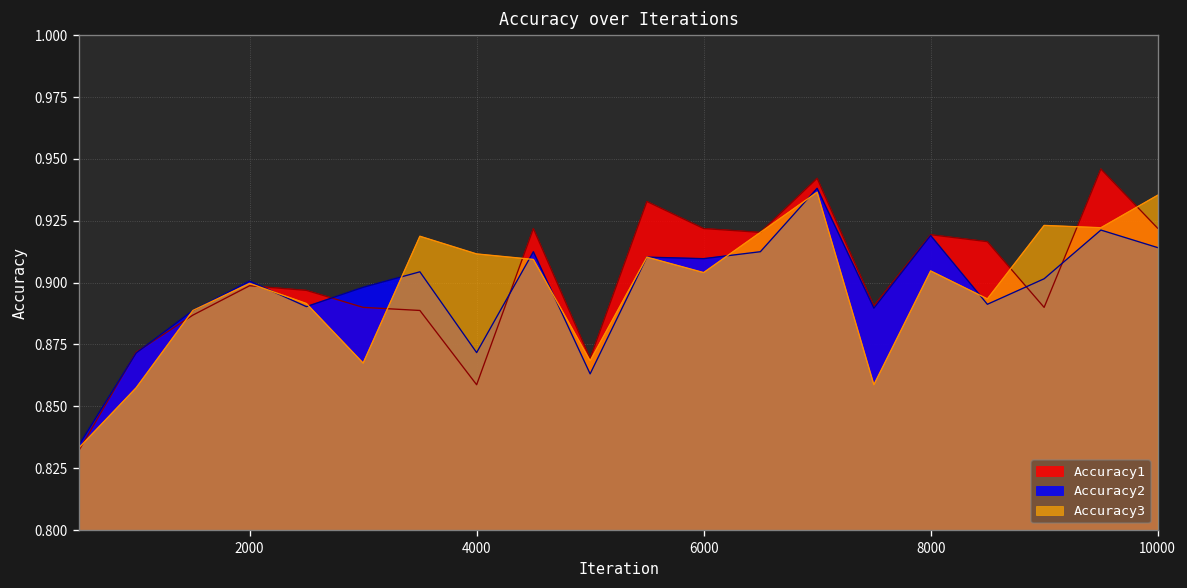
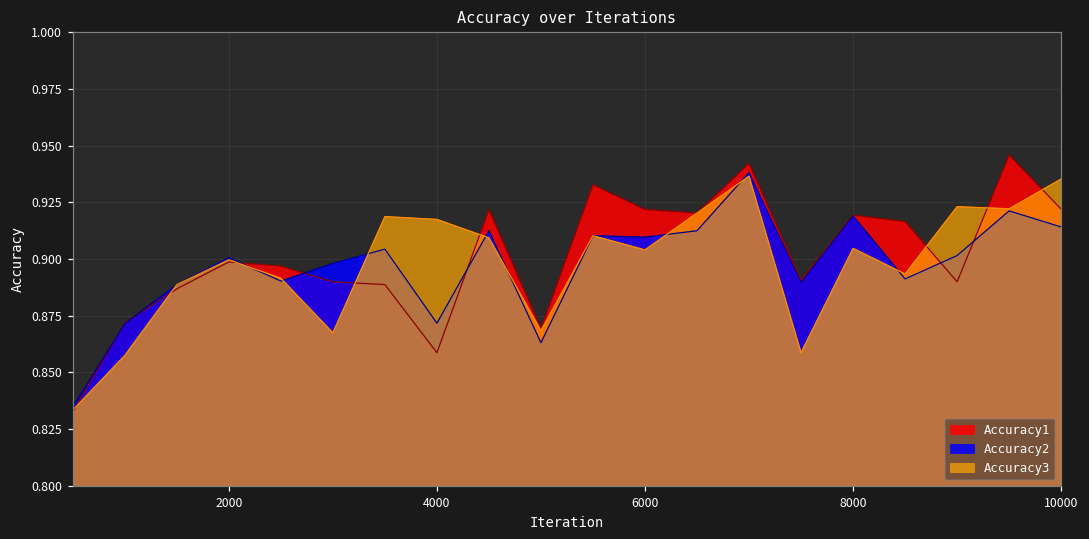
  {
    "Accuracy1": {
      "4000": 0.859,
      "6000": 0.922,
      "10000": 0.922
    },
    "Accuracy2": {
      "4000": 0.872,
      "6000": 0.910,
      "10000": 0.914
    },
    "Accuracy3": {
-     "4000": 0.912,
+     "4000": 0.918,
      "6000": 0.904,
      "8000": 0.905,
      "10000": 0.935
    }
  }
